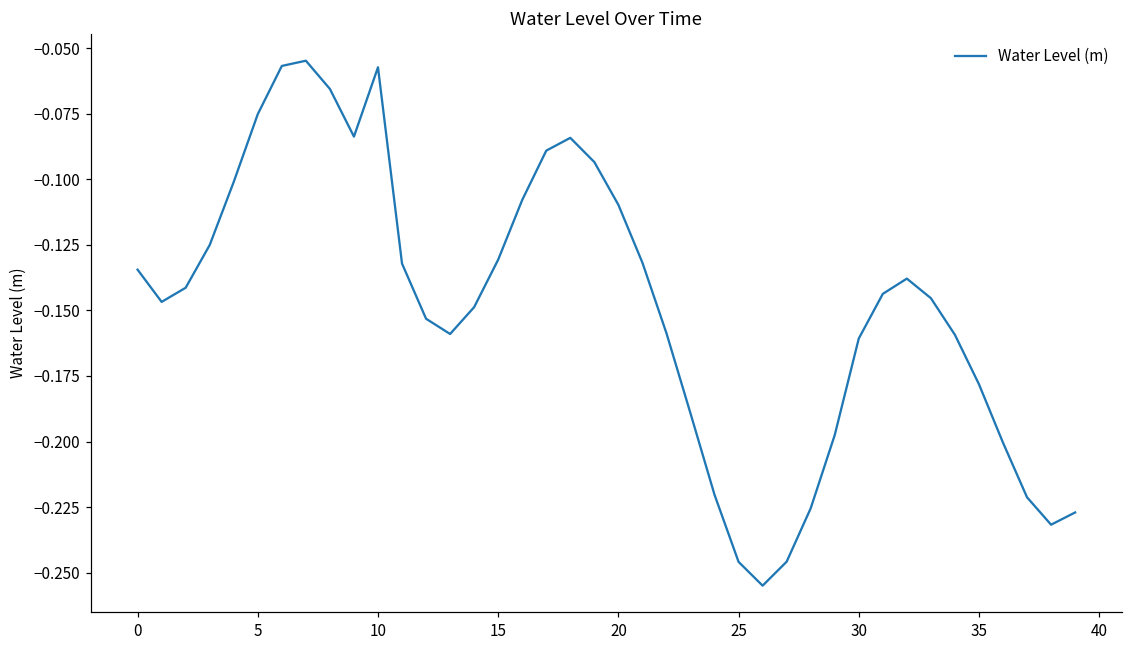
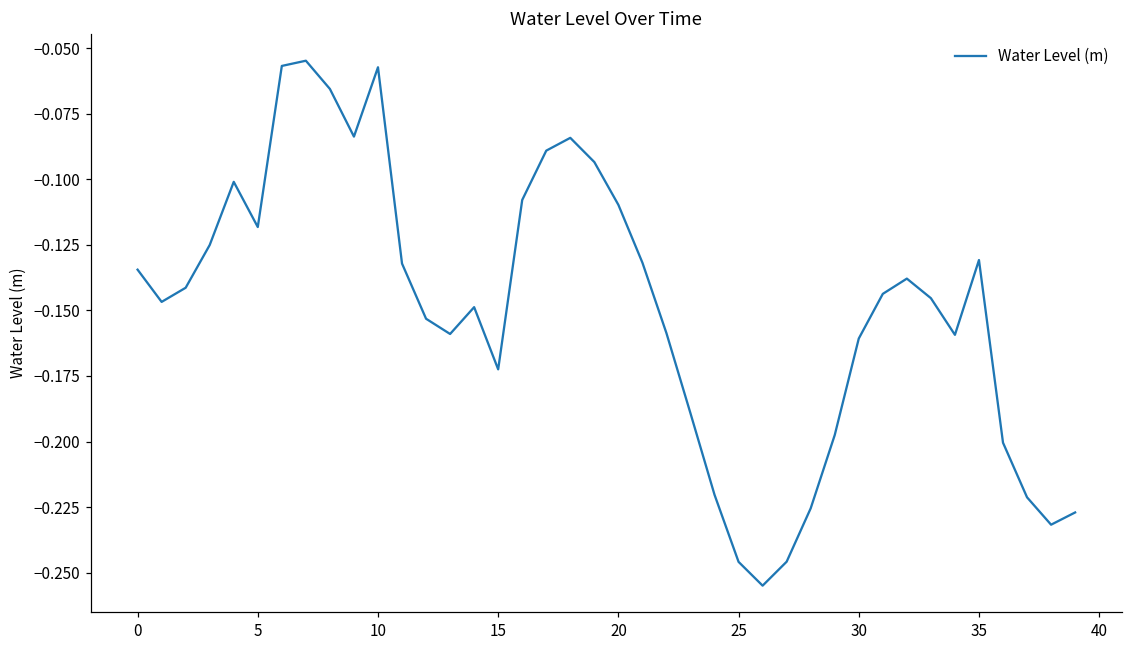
  {
    "0": -0.134,
-   "5": -0.075,
+   "5": -0.118,
    "10": -0.057,
-   "15": -0.131,
+   "15": -0.172,
    "20": -0.110,
    "25": -0.246,
    "30": -0.161,
-   "35": -0.178
+   "35": -0.131
  }
